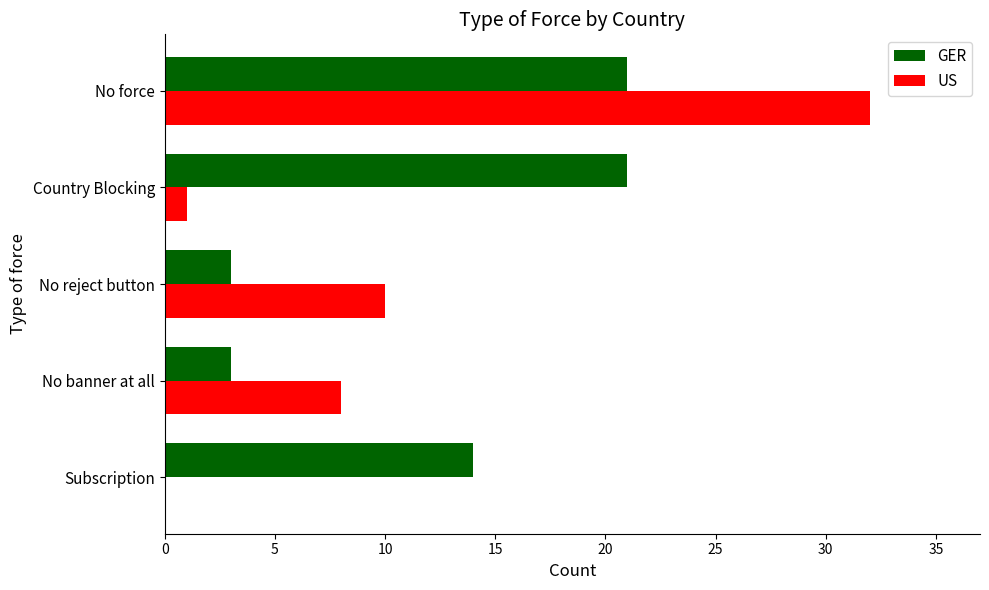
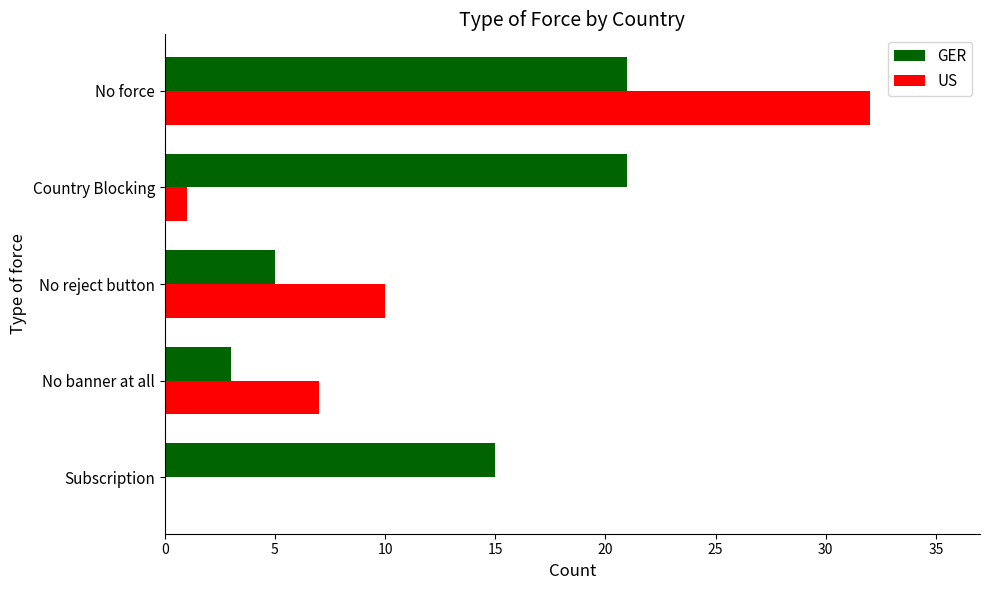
  {
    "GER": {
      "No force": 21,
      "Country Blocking": 21,
-     "No reject button": 3,
+     "No reject button": 5,
      "No banner at all": 3,
-     "Subscription": 14
+     "Subscription": 15
    },
    "US": {
      "No force": 32,
      "Country Blocking": 1,
      "No reject button": 10,
-     "No banner at all": 8,
+     "No banner at all": 7,
      "Subscription": 0
    }
  }
